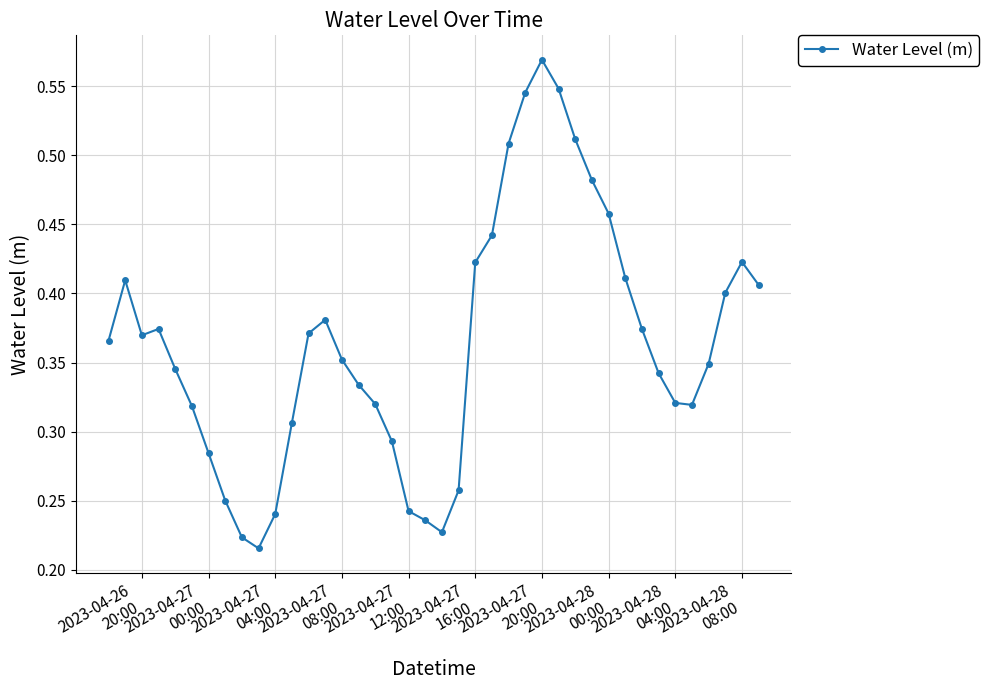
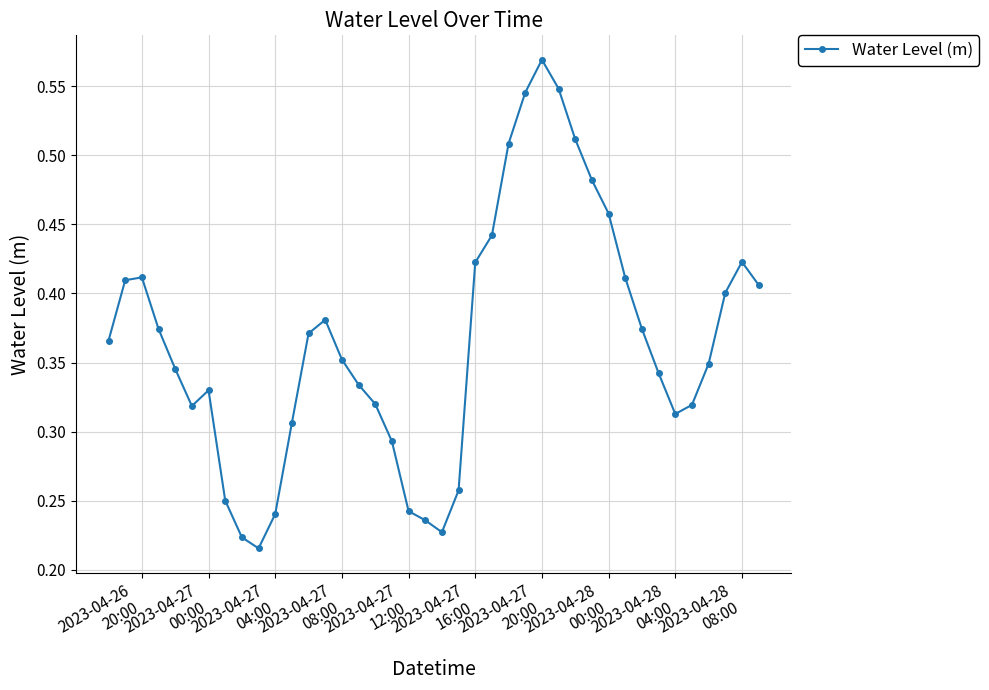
  {
-   "2023-04-26 20:00": 0.370,
-   "2023-04-27 00:00": 0.284,
+   "2023-04-26 20:00": 0.412,
+   "2023-04-27 00:00": 0.330,
    "2023-04-27 04:00": 0.240,
    "2023-04-27 08:00": 0.352,
    "2023-04-27 12:00": 0.243,
    "2023-04-27 16:00": 0.422,
    "2023-04-27 20:00": 0.569,
    "2023-04-28 00:00": 0.458,
-   "2023-04-28 04:00": 0.321,
+   "2023-04-28 04:00": 0.313,
    "2023-04-28 08:00": 0.423
  }
